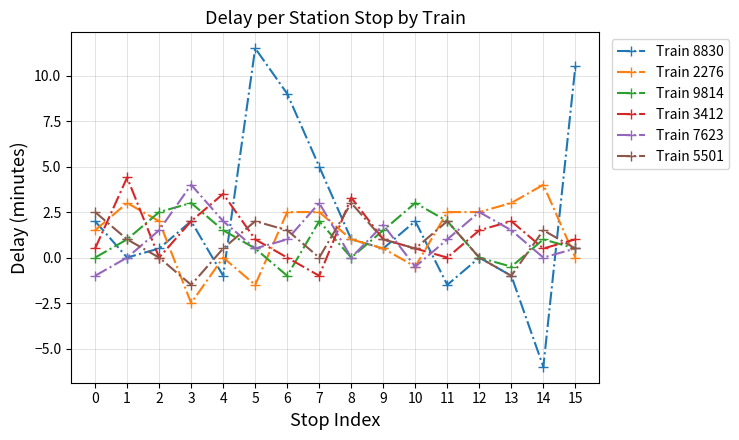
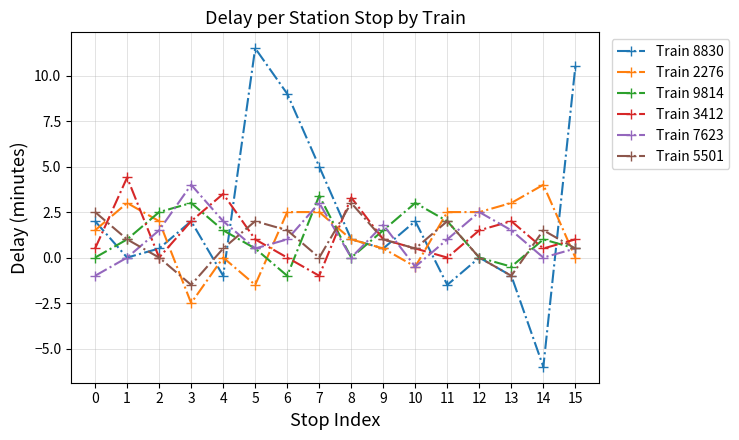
  {
    "Train 8830": {
      "0": 2.0,
      "2": 0.5,
      "4": -1.0,
      "5": 11.5,
      "6": 9.0,
      "7": 5.0,
      "10": 2.0,
      "11": -1.5,
      "14": -6.0,
      "15": 10.5
    },
    "Train 2276": {
      "0": 1.5,
      "1": 3.0,
      "2": 2.0,
      "3": -2.5,
      "4": 0.0,
      "5": -1.5,
      "6": 2.5,
      "7": 2.5,
      "11": 2.5,
      "13": 3.0,
      "14": 4.0,
      "15": 0.0
    },
    "Train 9814": {
      "0": 0.0,
      "2": 2.5,
      "3": 3.0,
      "4": 1.5,
      "6": -1.0,
-     "7": 2.0,
+     "7": 3.4,
      "9": 1.5,
      "10": 3.0,
      "13": -0.5,
      "14": 1.0
    },
    "Train 3412": {
      "0": 0.5,
      "1": 4.4,
      "4": 3.5,
      "5": 1.0,
      "6": 0.0,
      "7": -1.0,
      "8": 3.3,
      "11": 0.0,
      "12": 1.5,
      "13": 2.0,
      "14": 0.5,
      "15": 1.0
    },
    "Train 7623": {
      "0": -1.0,
      "2": 1.5,
      "3": 4.0,
      "4": 2.0,
      "6": 1.0,
      "7": 3.0,
      "9": 1.8,
      "11": 1.0,
      "13": 1.5,
      "14": 0.0
    },
    "Train 5501": {
      "0": 2.5,
      "3": -1.5,
      "4": 0.5,
      "5": 2.0,
      "6": 1.5,
      "7": 0.0,
      "8": 3.0,
      "14": 1.5
    }
  }
